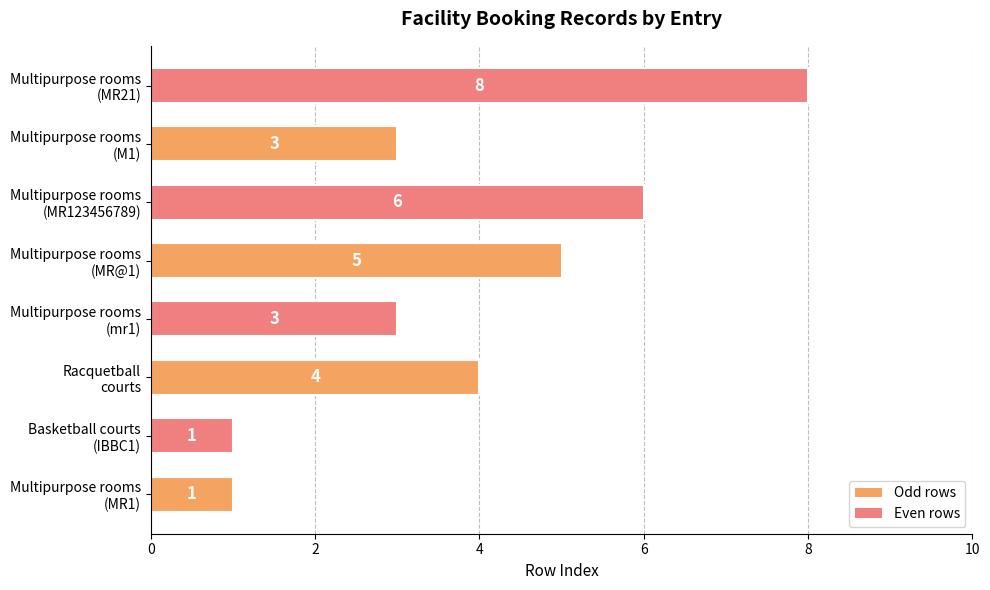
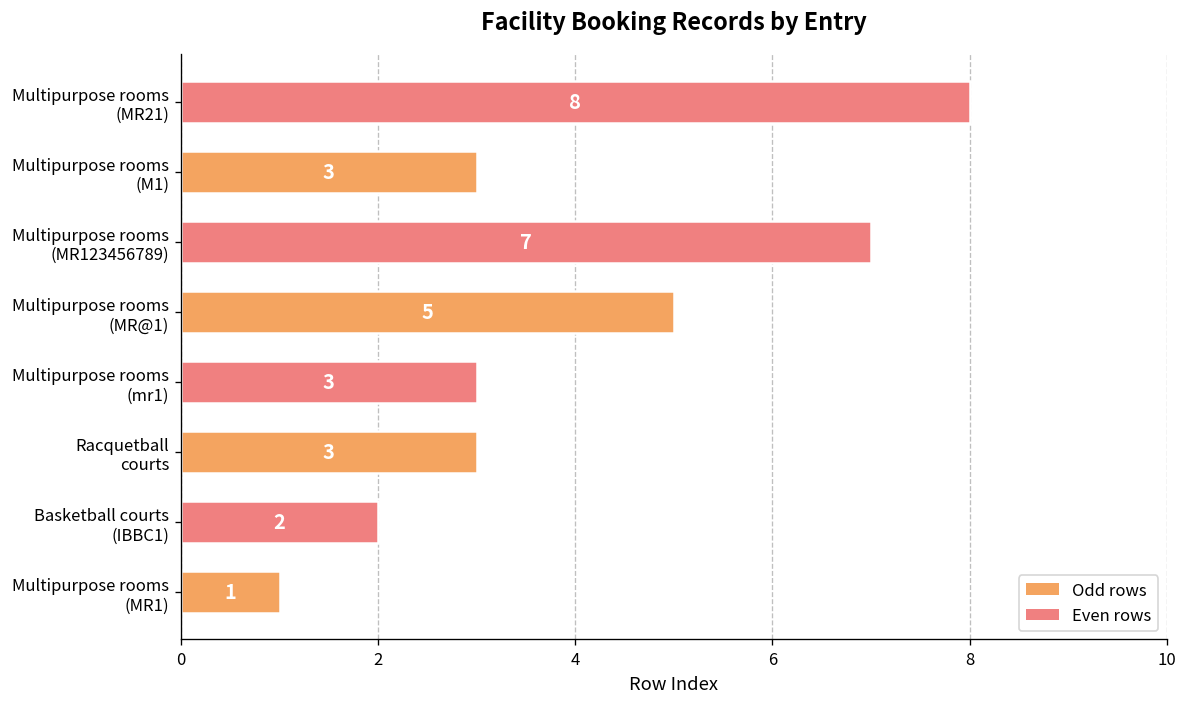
  {
    "Multipurpose rooms (MR21)": 8,
    "Multipurpose rooms (M1)": 3,
-   "Multipurpose rooms (MR123456789)": 6,
+   "Multipurpose rooms (MR123456789)": 7,
    "Multipurpose rooms (MR@1)": 5,
    "Multipurpose rooms (mr1)": 3,
-   "Racquetball courts": 4,
-   "Basketball courts (IBBC1)": 1,
+   "Racquetball courts": 3,
+   "Basketball courts (IBBC1)": 2,
    "Multipurpose rooms (MR1)": 1
  }
